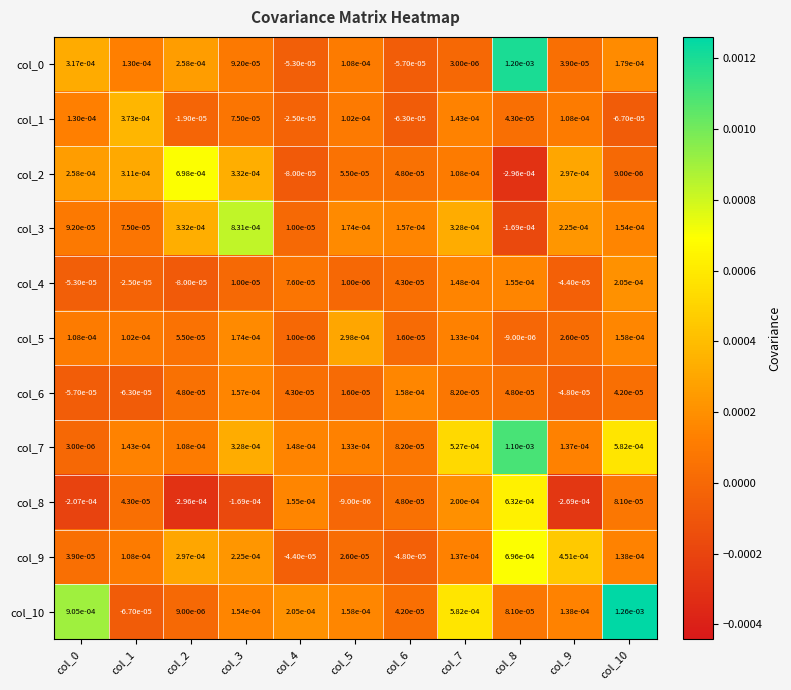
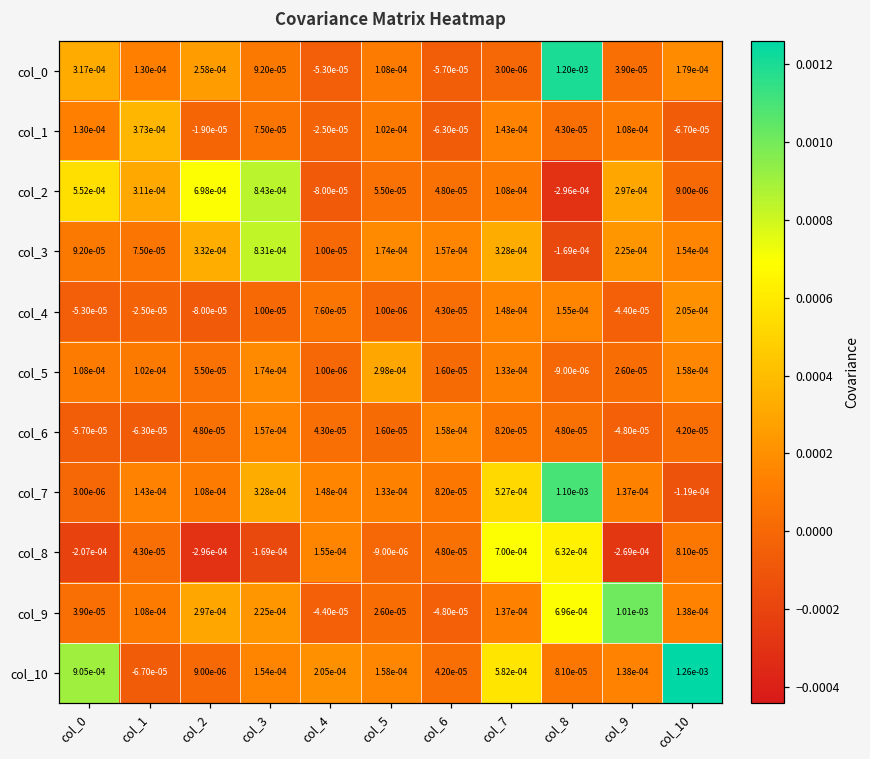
  {
    "col_0": {
      "col_0": "3.17e-04",
      "col_1": "1.30e-04",
      "col_2": "2.58e-04",
      "col_3": "9.20e-05",
      "col_4": "-5.30e-05",
      "col_5": "1.08e-04",
      "col_6": "-5.70e-05",
      "col_7": "3.00e-06",
      "col_8": "1.20e-03",
      "col_9": "3.90e-05",
      "col_10": "1.79e-04"
    },
    "col_1": {
      "col_0": "1.30e-04",
      "col_1": "3.73e-04",
      "col_2": "-1.90e-05",
      "col_3": "7.50e-05",
      "col_4": "-2.50e-05",
      "col_5": "1.02e-04",
      "col_6": "-6.30e-05",
      "col_7": "1.43e-04",
      "col_8": "4.30e-05",
      "col_9": "1.08e-04",
      "col_10": "-6.70e-05"
    },
    "col_2": {
-     "col_0": "2.58e-04",
+     "col_0": "5.52e-04",
      "col_1": "3.11e-04",
      "col_2": "6.98e-04",
-     "col_3": "3.32e-04",
+     "col_3": "8.43e-04",
      "col_4": "-8.00e-05",
      "col_5": "5.50e-05",
      "col_6": "4.80e-05",
      "col_7": "1.08e-04",
      "col_8": "-2.96e-04",
      "col_9": "2.97e-04",
      "col_10": "9.00e-06"
    },
    "col_3": {
      "col_0": "9.20e-05",
      "col_1": "7.50e-05",
      "col_2": "3.32e-04",
      "col_3": "8.31e-04",
      "col_4": "1.00e-05",
      "col_5": "1.74e-04",
      "col_6": "1.57e-04",
      "col_7": "3.28e-04",
      "col_8": "-1.69e-04",
      "col_9": "2.25e-04",
      "col_10": "1.54e-04"
    },
    "col_4": {
      "col_0": "-5.30e-05",
      "col_1": "-2.50e-05",
      "col_2": "-8.00e-05",
      "col_3": "1.00e-05",
      "col_4": "7.60e-05",
      "col_5": "1.00e-06",
      "col_6": "4.30e-05",
      "col_7": "1.48e-04",
      "col_8": "1.55e-04",
      "col_9": "-4.40e-05",
      "col_10": "2.05e-04"
    },
    "col_5": {
      "col_0": "1.08e-04",
      "col_1": "1.02e-04",
      "col_2": "5.50e-05",
      "col_3": "1.74e-04",
      "col_4": "1.00e-06",
      "col_5": "2.98e-04",
      "col_6": "1.60e-05",
      "col_7": "1.33e-04",
      "col_8": "-9.00e-06",
      "col_9": "2.60e-05",
      "col_10": "1.58e-04"
    },
    "col_6": {
      "col_0": "-5.70e-05",
      "col_1": "-6.30e-05",
      "col_2": "4.80e-05",
      "col_3": "1.57e-04",
      "col_4": "4.30e-05",
      "col_5": "1.60e-05",
      "col_6": "1.58e-04",
      "col_7": "8.20e-05",
      "col_8": "4.80e-05",
      "col_9": "-4.80e-05",
      "col_10": "4.20e-05"
    },
    "col_7": {
      "col_0": "3.00e-06",
      "col_1": "1.43e-04",
      "col_2": "1.08e-04",
      "col_3": "3.28e-04",
      "col_4": "1.48e-04",
      "col_5": "1.33e-04",
      "col_6": "8.20e-05",
      "col_7": "5.27e-04",
      "col_8": "1.10e-03",
      "col_9": "1.37e-04",
-     "col_10": "5.82e-04"
+     "col_10": "-1.19e-04"
    },
    "col_8": {
      "col_0": "-2.07e-04",
      "col_1": "4.30e-05",
      "col_2": "-2.96e-04",
      "col_3": "-1.69e-04",
      "col_4": "1.55e-04",
      "col_5": "-9.00e-06",
      "col_6": "4.80e-05",
-     "col_7": "2.00e-04",
+     "col_7": "7.00e-04",
      "col_8": "6.32e-04",
      "col_9": "-2.69e-04",
      "col_10": "8.10e-05"
    },
    "col_9": {
      "col_0": "3.90e-05",
      "col_1": "1.08e-04",
      "col_2": "2.97e-04",
      "col_3": "2.25e-04",
      "col_4": "-4.40e-05",
      "col_5": "2.60e-05",
      "col_6": "-4.80e-05",
      "col_7": "1.37e-04",
      "col_8": "6.96e-04",
-     "col_9": "4.51e-04",
+     "col_9": "1.01e-03",
      "col_10": "1.38e-04"
    },
    "col_10": {
      "col_0": "9.05e-04",
      "col_1": "-6.70e-05",
      "col_2": "9.00e-06",
      "col_3": "1.54e-04",
      "col_4": "2.05e-04",
      "col_5": "1.58e-04",
      "col_6": "4.20e-05",
      "col_7": "5.82e-04",
      "col_8": "8.10e-05",
      "col_9": "1.38e-04",
      "col_10": "1.26e-03"
    }
  }
